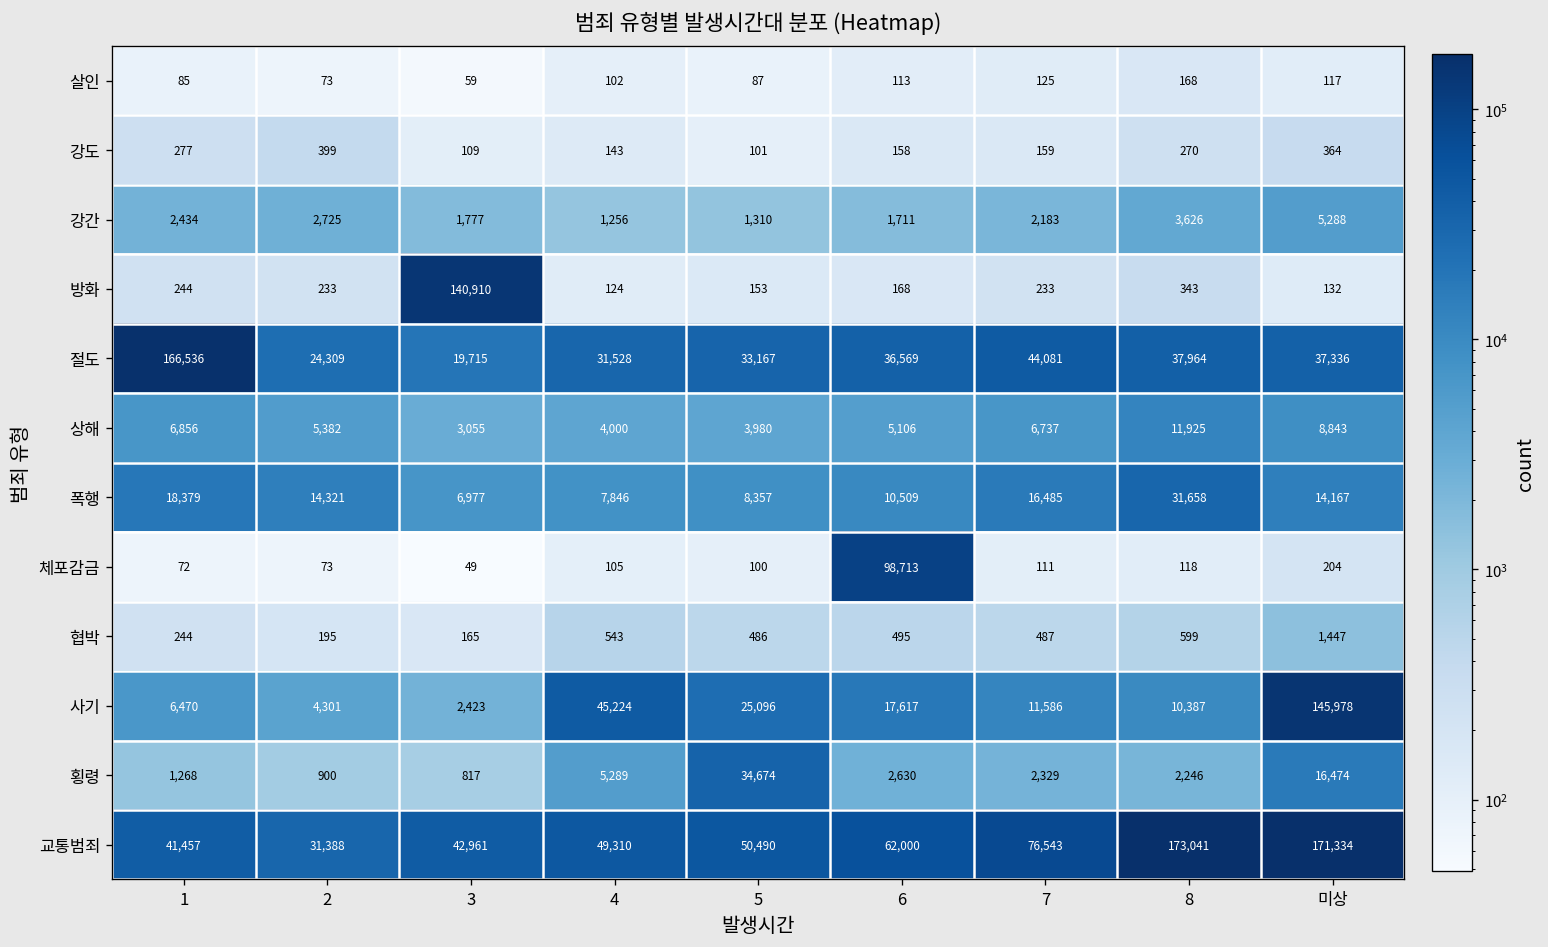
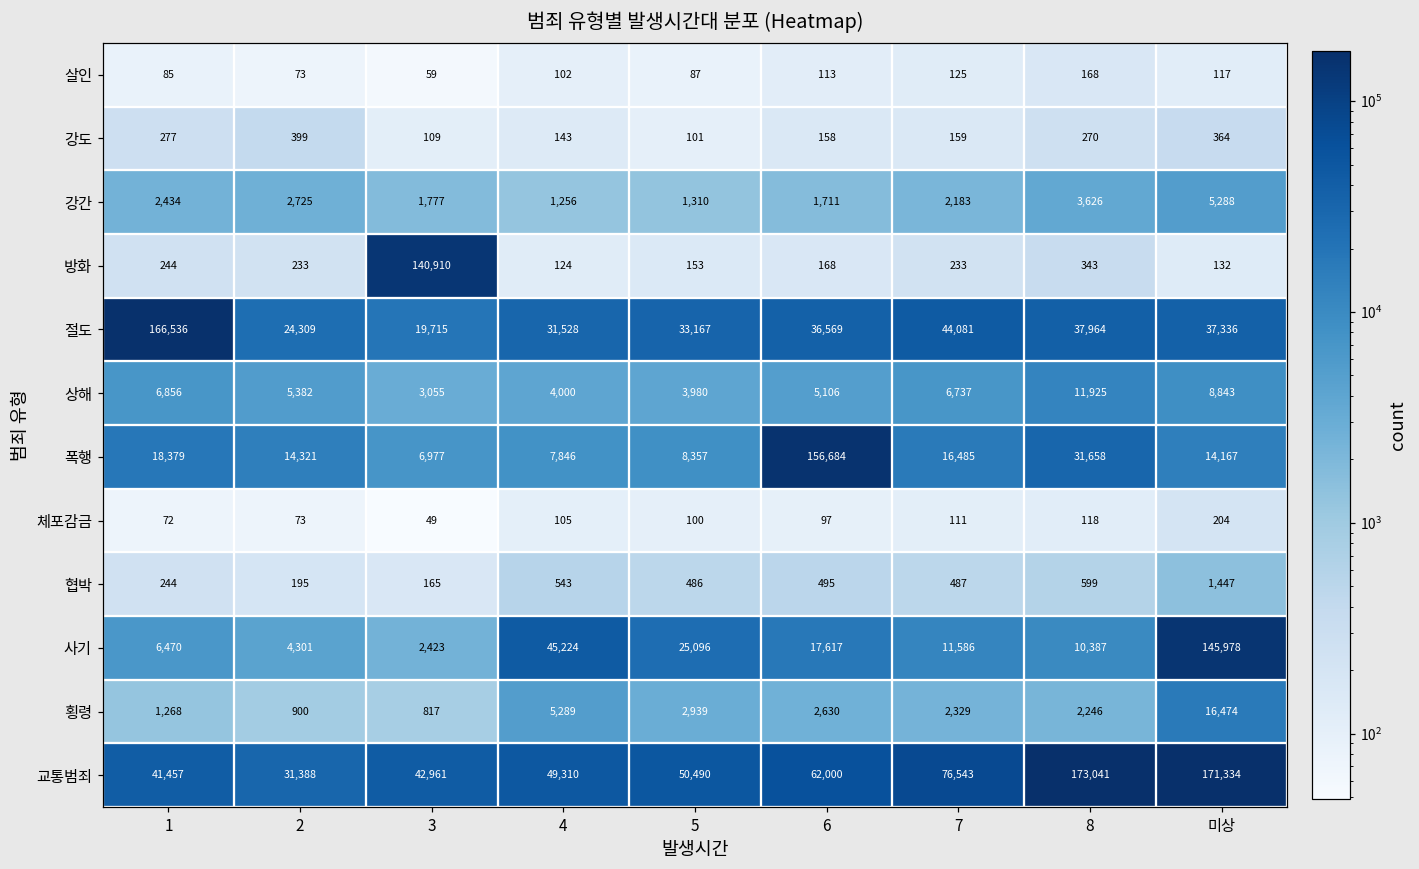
  {
    "살인": {
      "1": "85",
      "2": "73",
      "3": "59",
      "4": "102",
      "5": "87",
      "6": "113",
      "7": "125",
      "8": "168",
      "미상": "117"
    },
    "강도": {
      "1": "277",
      "2": "399",
      "3": "109",
      "4": "143",
      "5": "101",
      "6": "158",
      "7": "159",
      "8": "270",
      "미상": "364"
    },
    "강간": {
      "1": "2,434",
      "2": "2,725",
      "3": "1,777",
      "4": "1,256",
      "5": "1,310",
      "6": "1,711",
      "7": "2,183",
      "8": "3,626",
      "미상": "5,288"
    },
    "방화": {
      "1": "244",
      "2": "233",
      "3": "140,910",
      "4": "124",
      "5": "153",
      "6": "168",
      "7": "233",
      "8": "343",
      "미상": "132"
    },
    "절도": {
      "1": "166,536",
      "2": "24,309",
      "3": "19,715",
      "4": "31,528",
      "5": "33,167",
      "6": "36,569",
      "7": "44,081",
      "8": "37,964",
      "미상": "37,336"
    },
    "상해": {
      "1": "6,856",
      "2": "5,382",
      "3": "3,055",
      "4": "4,000",
      "5": "3,980",
      "6": "5,106",
      "7": "6,737",
      "8": "11,925",
      "미상": "8,843"
    },
    "폭행": {
      "1": "18,379",
      "2": "14,321",
      "3": "6,977",
      "4": "7,846",
      "5": "8,357",
-     "6": "10,509",
+     "6": "156,684",
      "7": "16,485",
      "8": "31,658",
      "미상": "14,167"
    },
    "체포감금": {
      "1": "72",
      "2": "73",
      "3": "49",
      "4": "105",
      "5": "100",
-     "6": "98,713",
+     "6": "97",
      "7": "111",
      "8": "118",
      "미상": "204"
    },
    "협박": {
      "1": "244",
      "2": "195",
      "3": "165",
      "4": "543",
      "5": "486",
      "6": "495",
      "7": "487",
      "8": "599",
      "미상": "1,447"
    },
    "사기": {
      "1": "6,470",
      "2": "4,301",
      "3": "2,423",
      "4": "45,224",
      "5": "25,096",
      "6": "17,617",
      "7": "11,586",
      "8": "10,387",
      "미상": "145,978"
    },
    "횡령": {
      "1": "1,268",
      "2": "900",
      "3": "817",
      "4": "5,289",
-     "5": "34,674",
+     "5": "2,939",
      "6": "2,630",
      "7": "2,329",
      "8": "2,246",
      "미상": "16,474"
    },
    "교통범죄": {
      "1": "41,457",
      "2": "31,388",
      "3": "42,961",
      "4": "49,310",
      "5": "50,490",
      "6": "62,000",
      "7": "76,543",
      "8": "173,041",
      "미상": "171,334"
    }
  }
